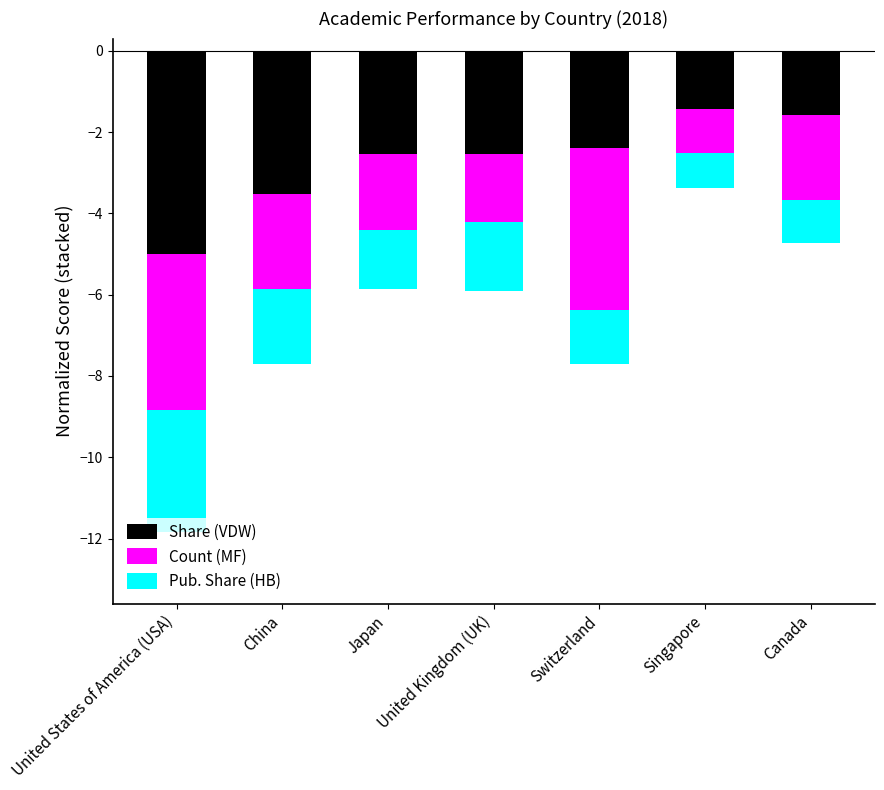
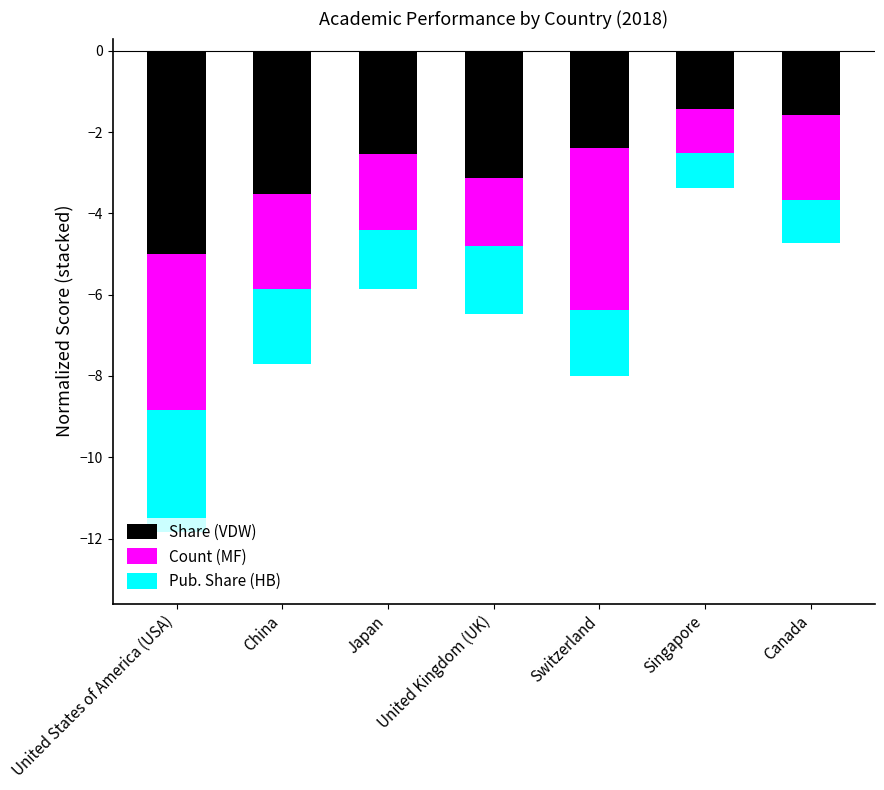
  {
    "Share (VDW)": {
      "United States of America (USA)": -5.0,
      "China": -3.5,
      "Japan": -2.6,
-     "United Kingdom (UK)": -2.5,
+     "United Kingdom (UK)": -3.1,
      "Switzerland": -2.4,
      "Singapore": -1.4,
      "Canada": -1.6
    },
    "Count (MF)": {
      "United States of America (USA)": -3.8,
      "China": -2.3,
      "Japan": -1.9,
      "United Kingdom (UK)": -1.7,
      "Switzerland": -4.0,
      "Singapore": -1.1,
      "Canada": -2.1
    },
    "Pub. Share (HB)": {
      "China": -1.8,
      "Japan": -1.5,
      "United Kingdom (UK)": -1.7,
-     "Switzerland": -1.3,
+     "Switzerland": -1.6,
      "Singapore": -0.8,
      "Canada": -1.1
    }
  }
